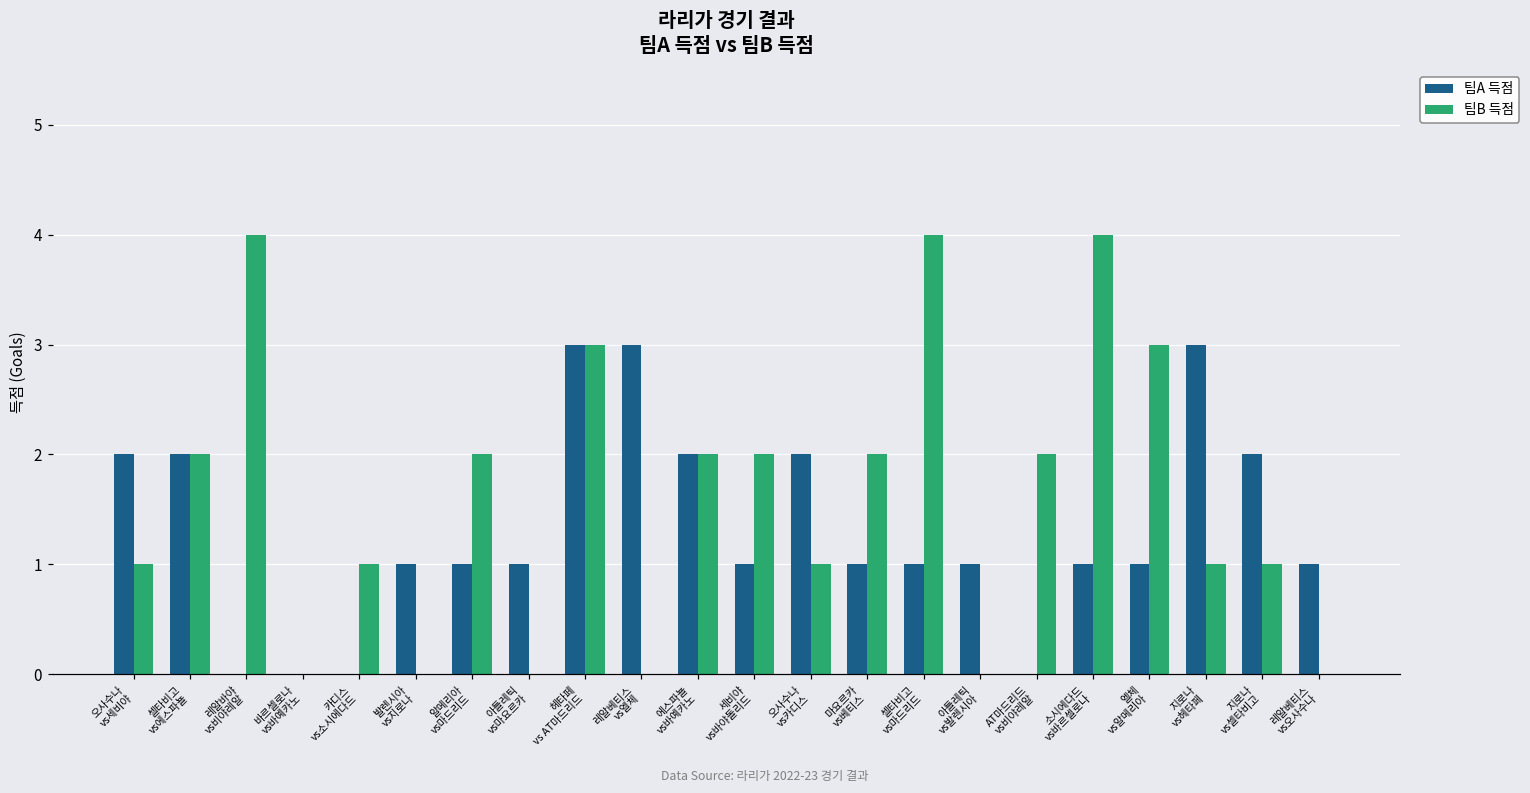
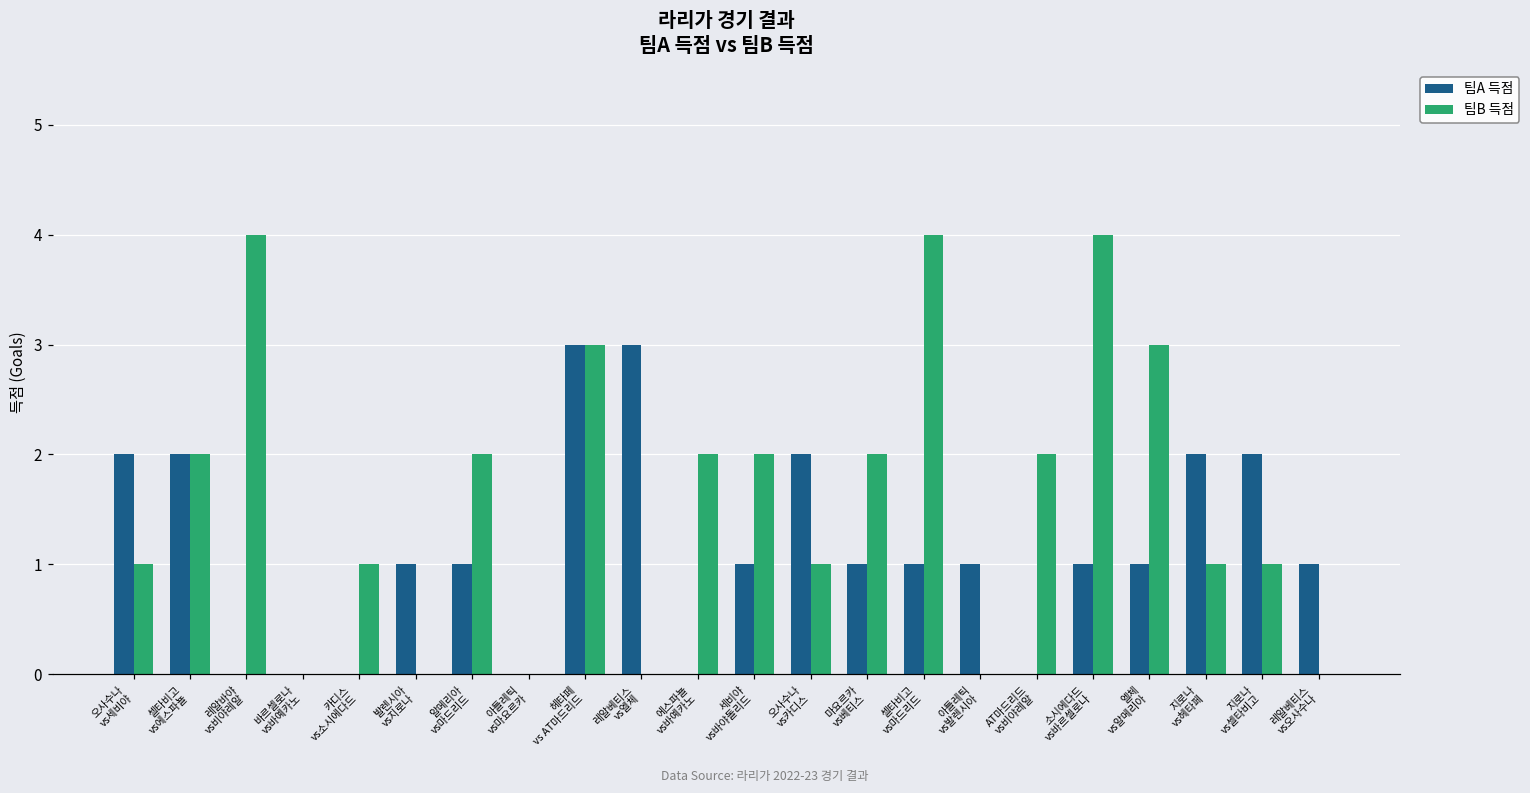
  {
    "팀A 득점": {
      "오사수나 vs세비야": 2,
      "셀타비고 vs에스파뇰": 2,
      "레알바야 vs비야레알": 0,
      "바르셀로나 vs바예카노": 0,
      "카디스 vs소시에다드": 0,
      "발렌시아 vs지로나": 1,
      "알메리아 vs마드리드": 1,
-     "아틀레틱 vs마요르카": 1,
+     "아틀레틱 vs마요르카": 0,
      "헤타페 vs AT마드리드": 3,
      "레알베티스 vs엘체": 3,
-     "에스파뇰 vs바예카노": 2,
+     "에스파뇰 vs바예카노": 0,
      "세비야 vs바야돌리드": 1,
      "오사수나 vs카디스": 2,
      "마요르카 vs베티스": 1,
      "셀타비고 vs마드리드": 1,
      "아틀레틱 vs발렌시아": 1,
      "AT마드리드 vs비야레알": 0,
      "소시에다드 vs바르셀로나": 1,
      "엘체 vs알메리아": 1,
-     "지로나 vs헤타페": 3,
+     "지로나 vs헤타페": 2,
      "지로나 vs셀타비고": 2,
      "레알베티스 vs오사수나": 1
    },
    "팀B 득점": {
      "오사수나 vs세비야": 1,
      "셀타비고 vs에스파뇰": 2,
      "레알바야 vs비야레알": 4,
      "바르셀로나 vs바예카노": 0,
      "카디스 vs소시에다드": 1,
      "발렌시아 vs지로나": 0,
      "알메리아 vs마드리드": 2,
      "아틀레틱 vs마요르카": 0,
      "헤타페 vs AT마드리드": 3,
      "레알베티스 vs엘체": 0,
      "에스파뇰 vs바예카노": 2,
      "세비야 vs바야돌리드": 2,
      "오사수나 vs카디스": 1,
      "마요르카 vs베티스": 2,
      "셀타비고 vs마드리드": 4,
      "아틀레틱 vs발렌시아": 0,
      "AT마드리드 vs비야레알": 2,
      "소시에다드 vs바르셀로나": 4,
      "엘체 vs알메리아": 3,
      "지로나 vs헤타페": 1,
      "지로나 vs셀타비고": 1,
      "레알베티스 vs오사수나": 0
    }
  }
